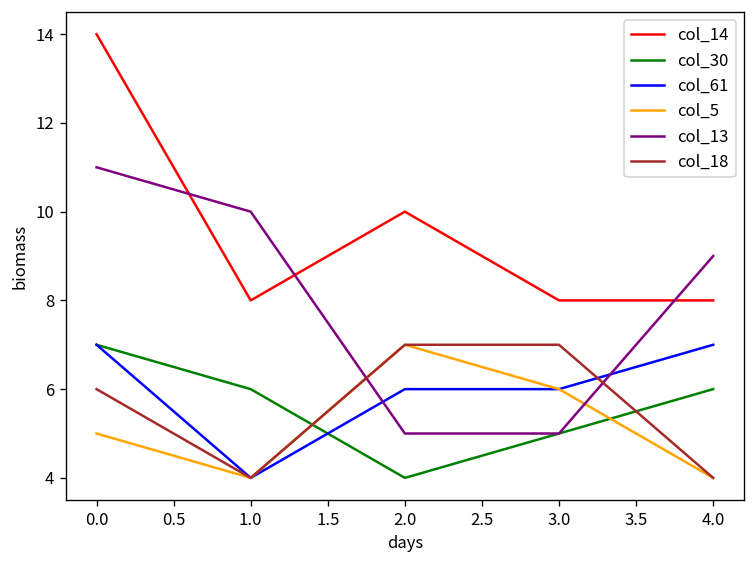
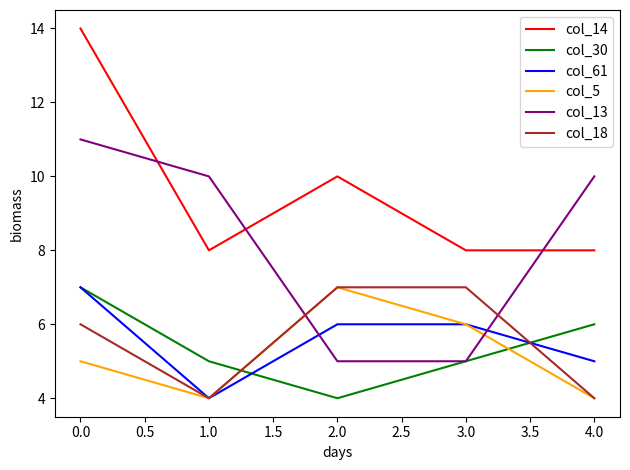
  {
    "col_14": {
      "0.0": 14,
      "1.0": 8,
      "2.0": 10,
      "3.0": 8,
      "4.0": 8
    },
    "col_30": {
-     "1.0": 6,
+     "1.0": 5,
      "2.0": 4,
      "4.0": 6
    },
    "col_61": {
      "2.0": 6,
-     "4.0": 7
+     "4.0": 5
    },
    "col_5": {
      "0.0": 5
    },
    "col_13": {
      "0.0": 11,
      "1.0": 10,
      "2.0": 5,
-     "4.0": 9
+     "4.0": 10
    },
    "col_18": {
      "0.0": 6,
      "3.0": 7
    }
  }
